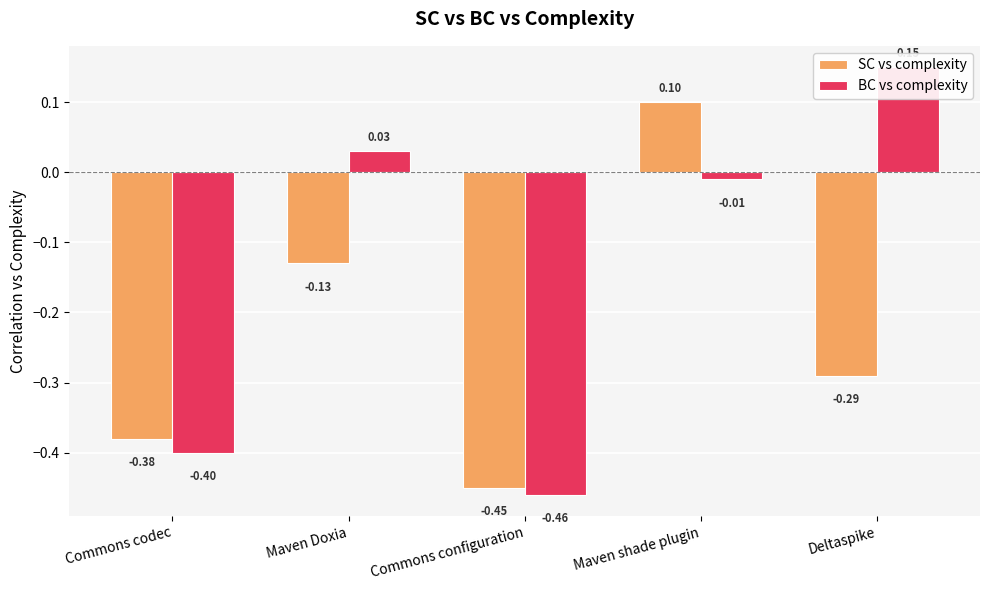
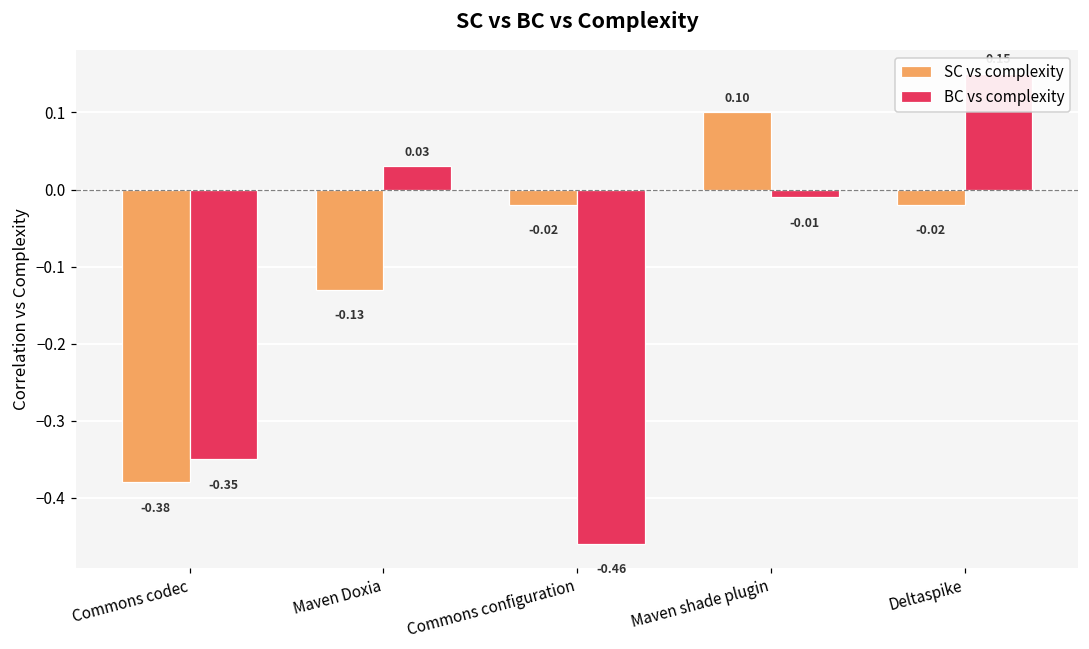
  {
    "SC vs complexity": {
      "Commons codec": -0.38,
      "Maven Doxia": -0.13,
-     "Commons configuration": -0.45,
+     "Commons configuration": -0.02,
      "Maven shade plugin": 0.10,
-     "Deltaspike": -0.29
+     "Deltaspike": -0.02
    },
    "BC vs complexity": {
-     "Commons codec": -0.40,
+     "Commons codec": -0.35,
      "Maven Doxia": 0.03,
      "Commons configuration": -0.46,
      "Maven shade plugin": -0.01
    }
  }
